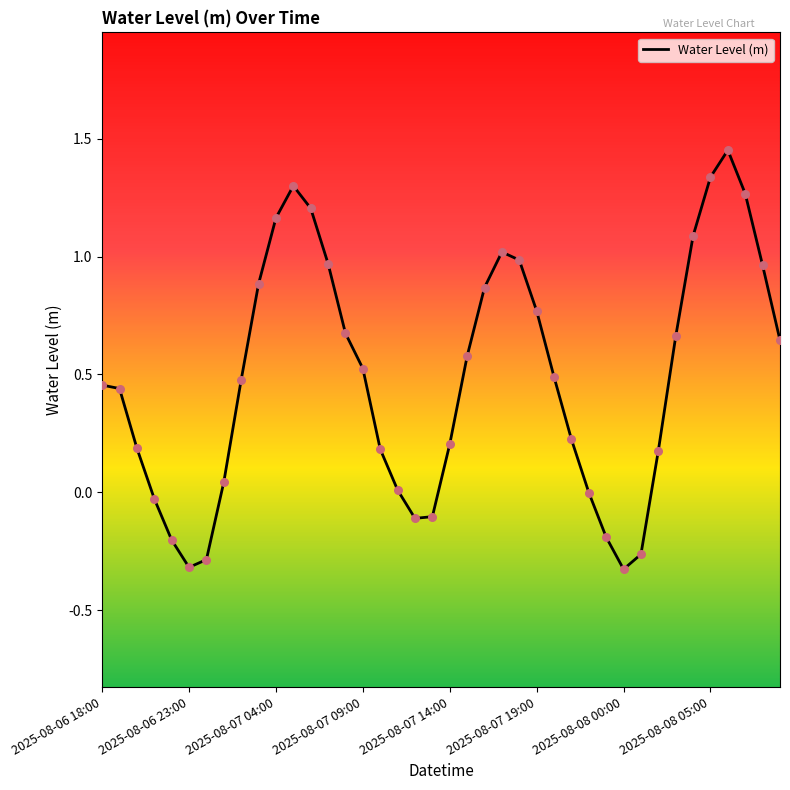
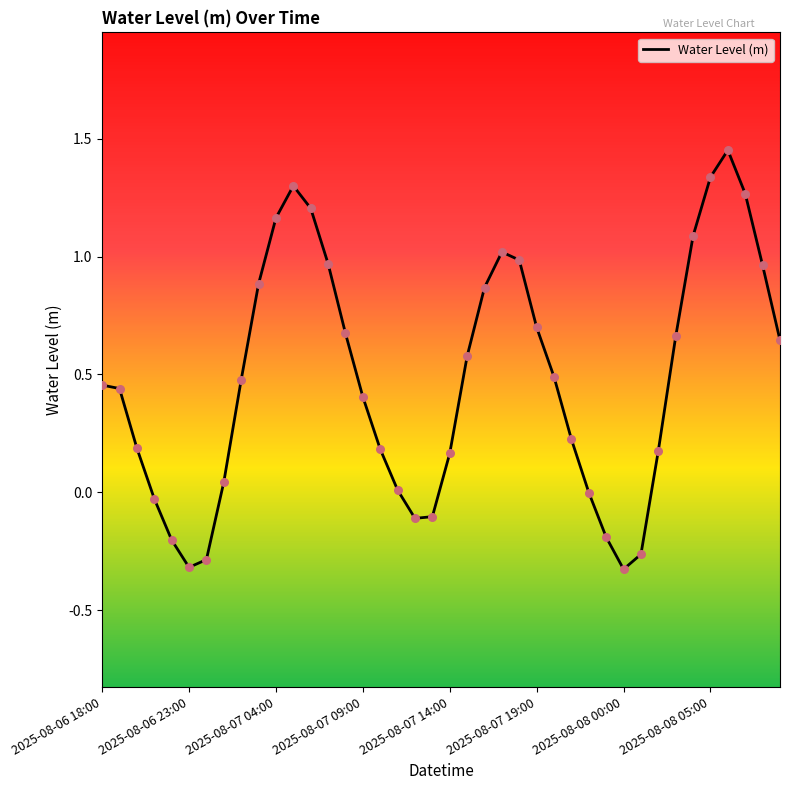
  {
    "2025-08-06 18:00": 0.45,
    "2025-08-06 23:00": -0.32,
    "2025-08-07 04:00": 1.16,
-   "2025-08-07 09:00": 0.53,
-   "2025-08-07 14:00": 0.20,
-   "2025-08-07 19:00": 0.77,
+   "2025-08-07 09:00": 0.40,
+   "2025-08-07 14:00": 0.17,
+   "2025-08-07 19:00": 0.70,
    "2025-08-08 00:00": -0.33,
    "2025-08-08 05:00": 1.34
  }
